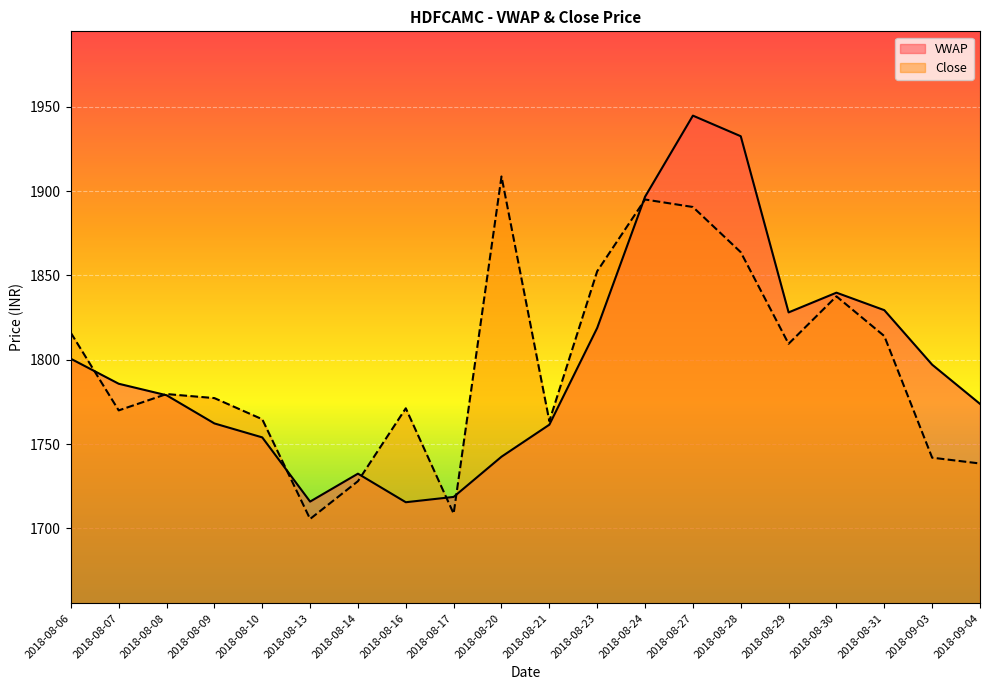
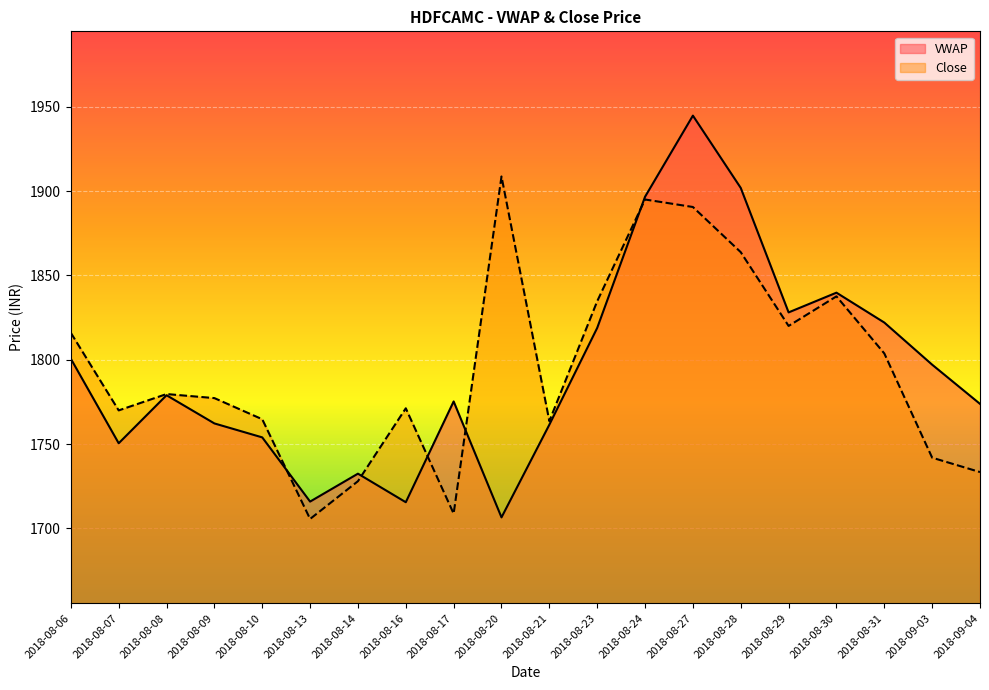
  {
    "VWAP": {
      "2018-08-06": 1801,
-     "2018-08-07": 1786,
+     "2018-08-07": 1750,
      "2018-08-09": 1762,
      "2018-08-10": 1754,
      "2018-08-13": 1716,
      "2018-08-14": 1732,
      "2018-08-16": 1715,
-     "2018-08-17": 1719,
-     "2018-08-20": 1742,
+     "2018-08-17": 1775,
+     "2018-08-20": 1706,
      "2018-08-21": 1761,
      "2018-08-23": 1819,
      "2018-08-24": 1897,
      "2018-08-27": 1945,
-     "2018-08-28": 1933,
+     "2018-08-28": 1902,
      "2018-08-29": 1828,
      "2018-08-30": 1840,
-     "2018-08-31": 1829,
+     "2018-08-31": 1822,
      "2018-09-03": 1797,
      "2018-09-04": 1774
    },
    "Close": {
      "2018-08-06": 1816,
      "2018-08-07": 1770,
      "2018-08-09": 1777,
      "2018-08-10": 1765,
      "2018-08-13": 1706,
      "2018-08-14": 1728,
      "2018-08-16": 1771,
      "2018-08-17": 1709,
      "2018-08-20": 1909,
      "2018-08-21": 1764,
-     "2018-08-23": 1853,
+     "2018-08-23": 1835,
      "2018-08-24": 1895,
      "2018-08-27": 1891,
      "2018-08-28": 1864,
-     "2018-08-29": 1809,
+     "2018-08-29": 1820,
      "2018-08-30": 1838,
-     "2018-08-31": 1814,
+     "2018-08-31": 1804,
      "2018-09-03": 1742,
-     "2018-09-04": 1738
+     "2018-09-04": 1733
    }
  }
